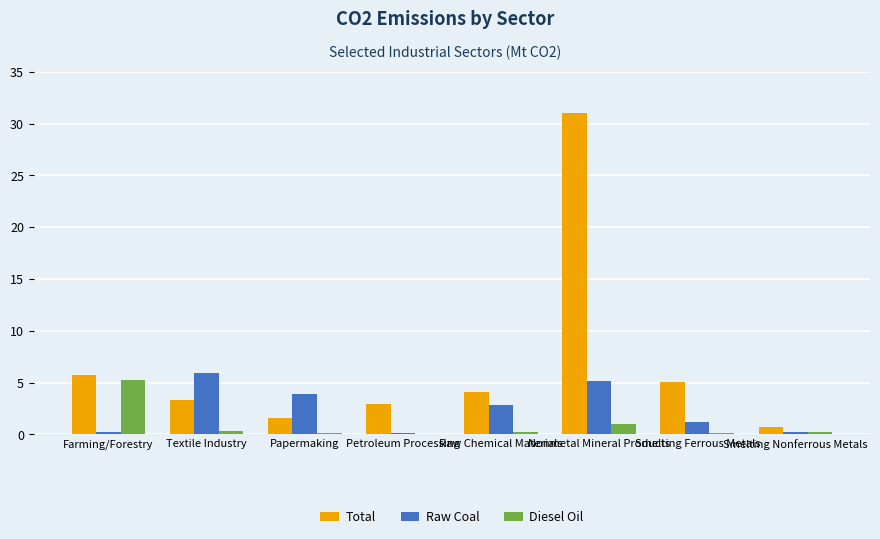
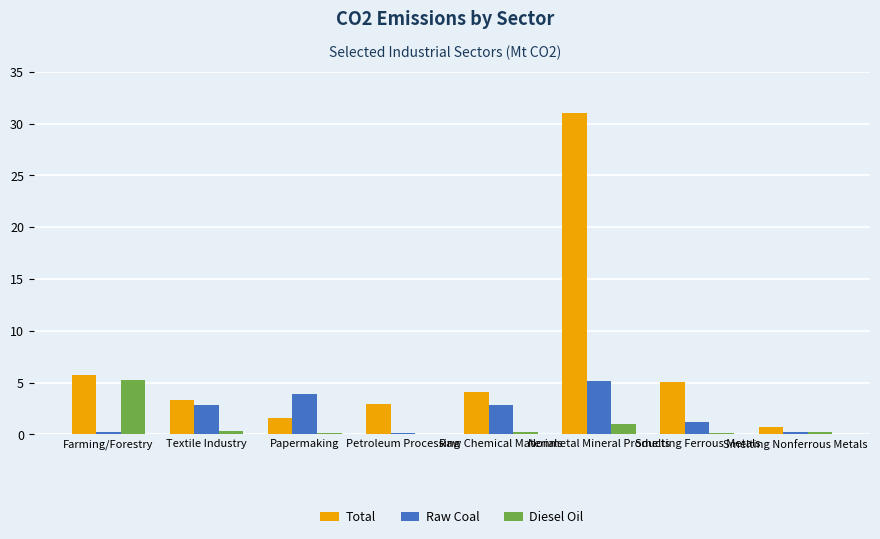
  {
    "Raw Coal": {
-     "Textile Industry": 5.9,
+     "Textile Industry": 2.8,
      "Papermaking": 3.9
    }
  }
